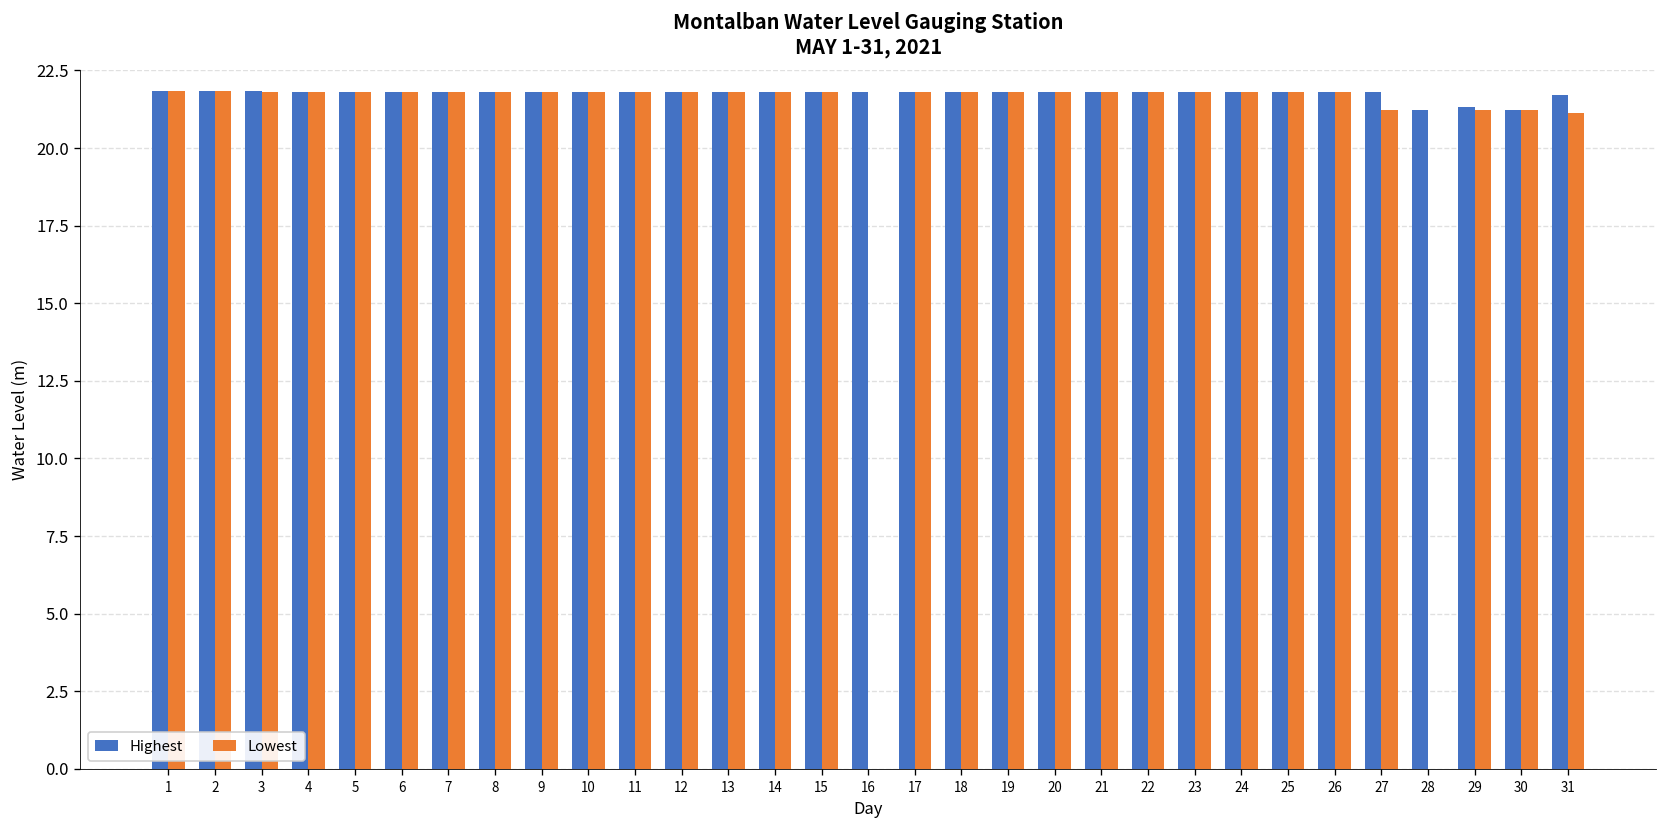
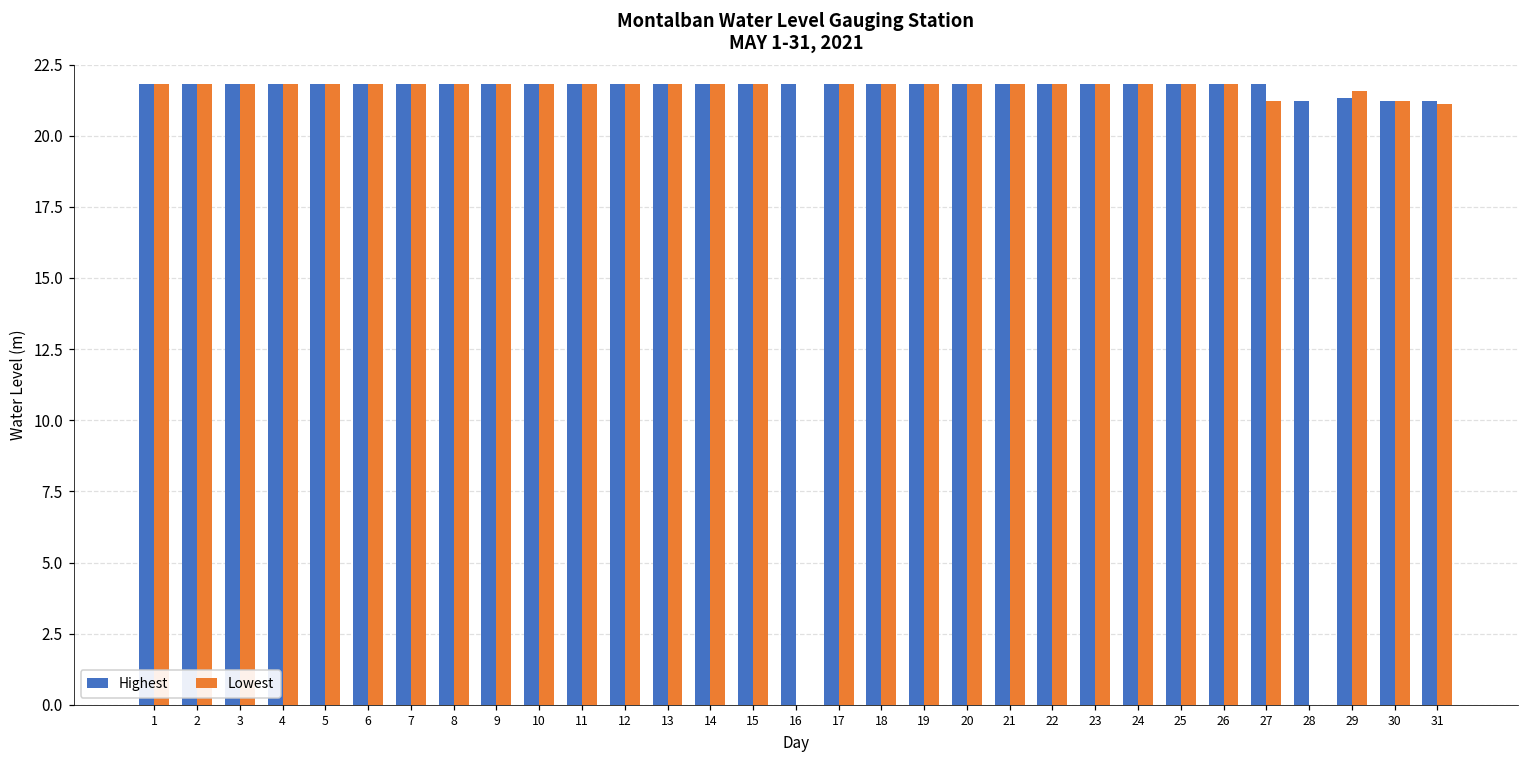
  {
    "Highest": {
      "1": 21.8,
      "2": 21.8,
      "3": 21.8,
      "4": 21.8,
      "5": 21.8,
      "6": 21.8,
      "7": 21.8,
      "8": 21.8,
      "9": 21.8,
      "10": 21.8,
      "11": 21.8,
      "12": 21.8,
      "13": 21.8,
      "14": 21.8,
      "15": 21.8,
      "16": 21.8,
      "17": 21.8,
      "18": 21.8,
      "19": 21.8,
      "20": 21.8,
      "21": 21.8,
      "22": 21.8,
      "23": 21.8,
      "24": 21.8,
      "25": 21.8,
      "26": 21.8,
      "27": 21.8,
      "28": 21.2,
      "29": 21.3,
      "30": 21.2,
-     "31": 21.7
+     "31": 21.2
    },
    "Lowest": {
      "1": 21.8,
      "2": 21.8,
      "3": 21.8,
      "4": 21.8,
      "5": 21.8,
      "6": 21.8,
      "7": 21.8,
      "8": 21.8,
      "9": 21.8,
      "10": 21.8,
      "11": 21.8,
      "12": 21.8,
      "13": 21.8,
      "14": 21.8,
      "15": 21.8,
      "16": 0.0,
      "17": 21.8,
      "18": 21.8,
      "19": 21.8,
      "20": 21.8,
      "21": 21.8,
      "22": 21.8,
      "23": 21.8,
      "24": 21.8,
      "25": 21.8,
      "26": 21.8,
      "27": 21.2,
      "28": 0.0,
-     "29": 21.2,
+     "29": 21.6,
      "30": 21.2,
      "31": 21.1
    }
  }
